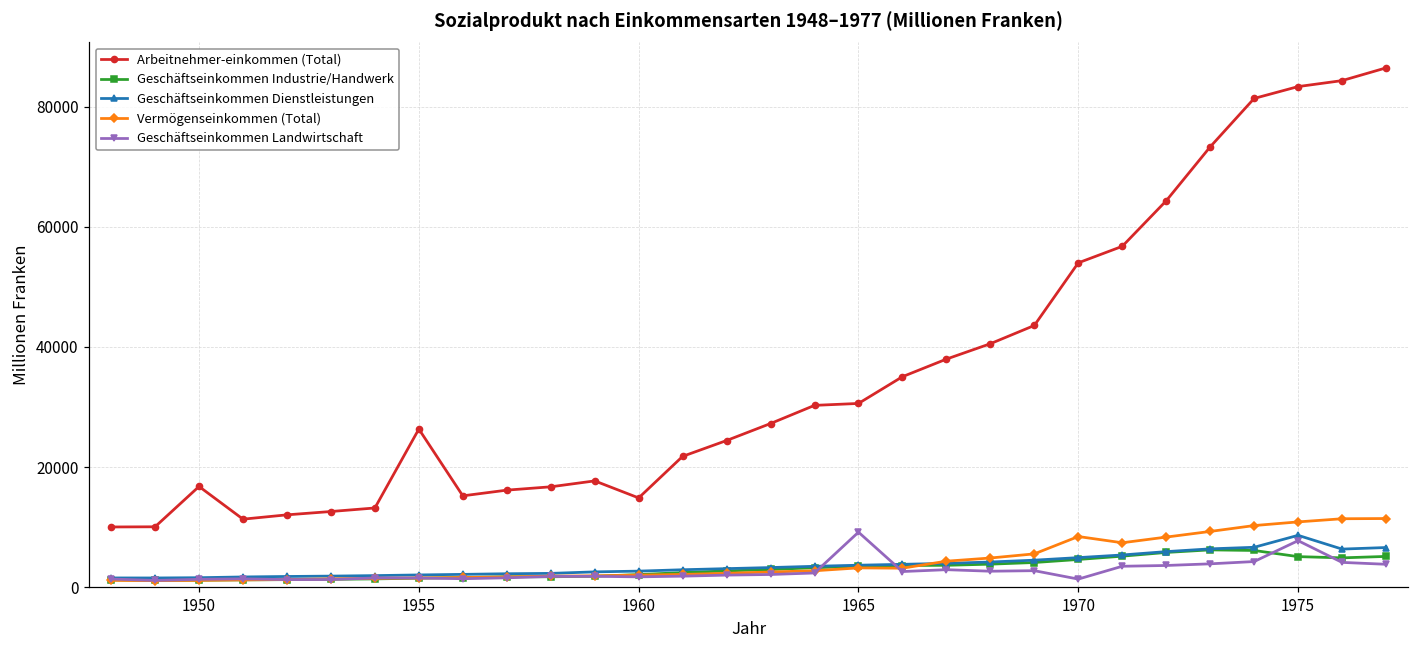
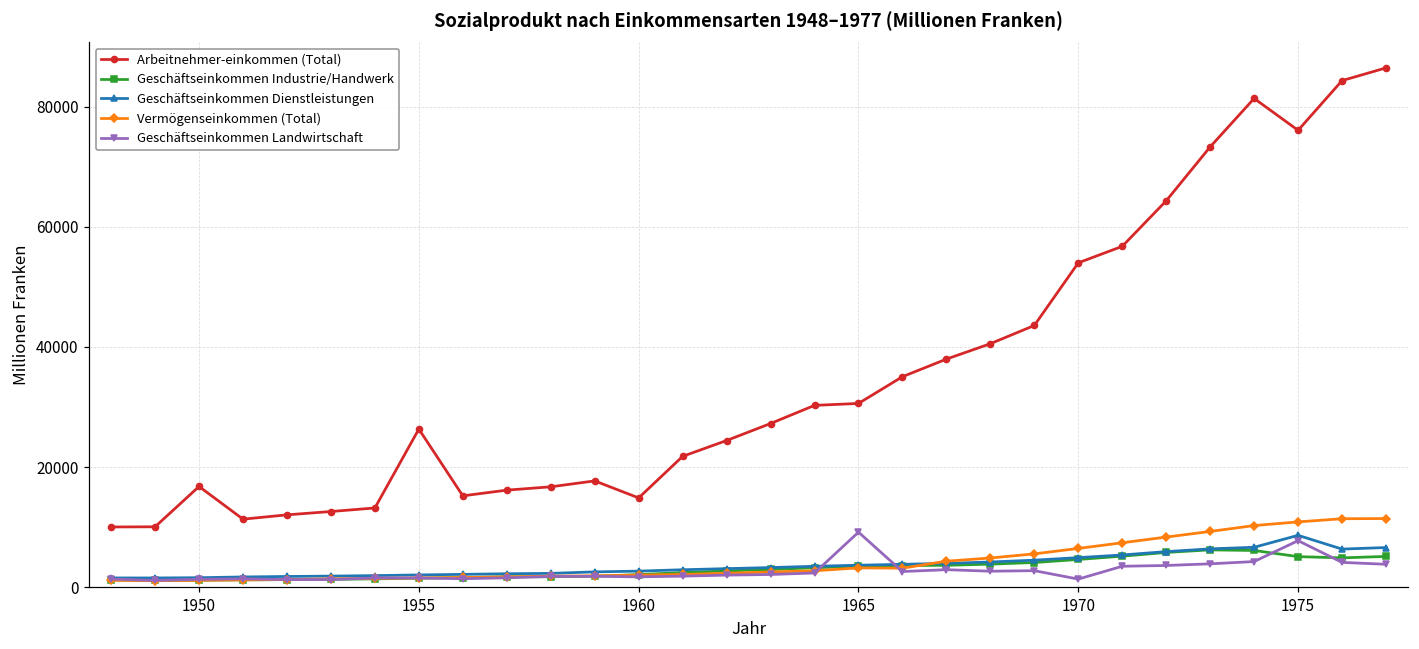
  {
    "Arbeitnehmer-einkommen (Total)": {
      "1950": 17000,
      "1955": 26000,
      "1960": 15000,
      "1965": 31000,
      "1970": 54000,
-     "1975": 83000
+     "1975": 76000
    },
    "Geschäftseinkommen Industrie/Handwerk": {
      "1975": 5000
    },
    "Geschäftseinkommen Dienstleistungen": {
      "1955": 2000,
      "1960": 3000,
      "1975": 9000
    },
    "Vermögenseinkommen (Total)": {
-     "1970": 8000,
+     "1970": 6000,
      "1975": 11000
    },
    "Geschäftseinkommen Landwirtschaft": {
      "1965": 9000,
      "1970": 1000,
      "1975": 8000
    }
  }
